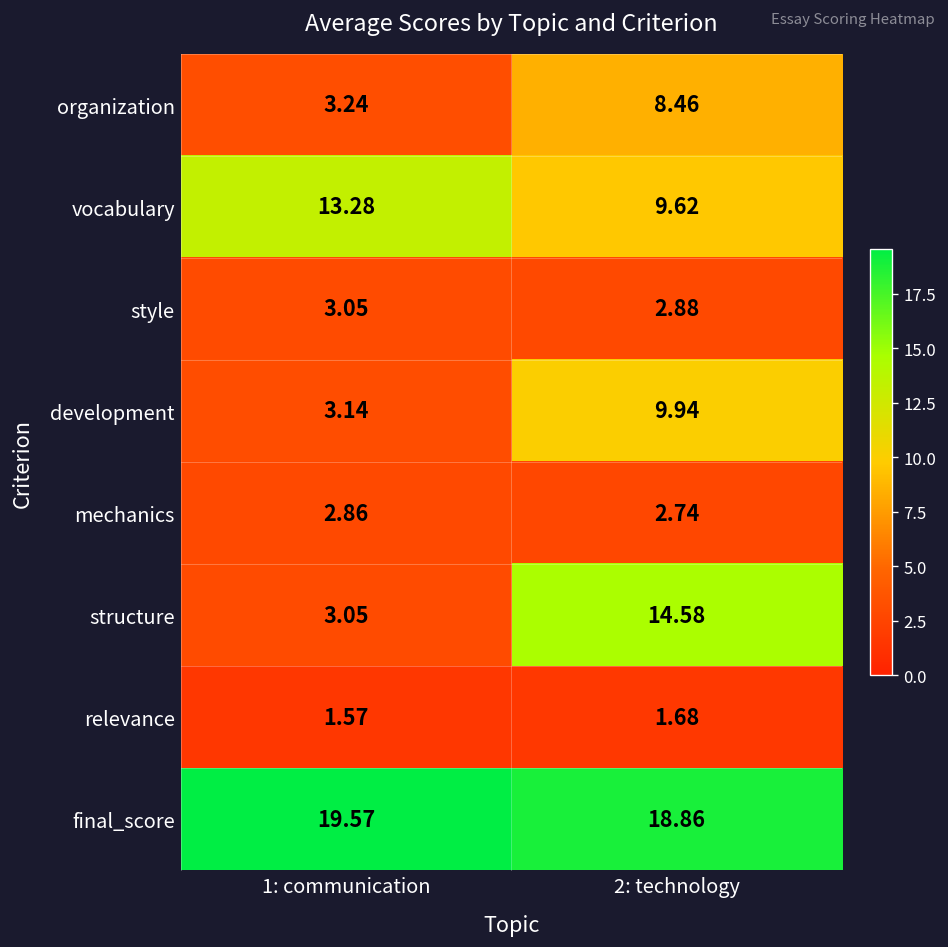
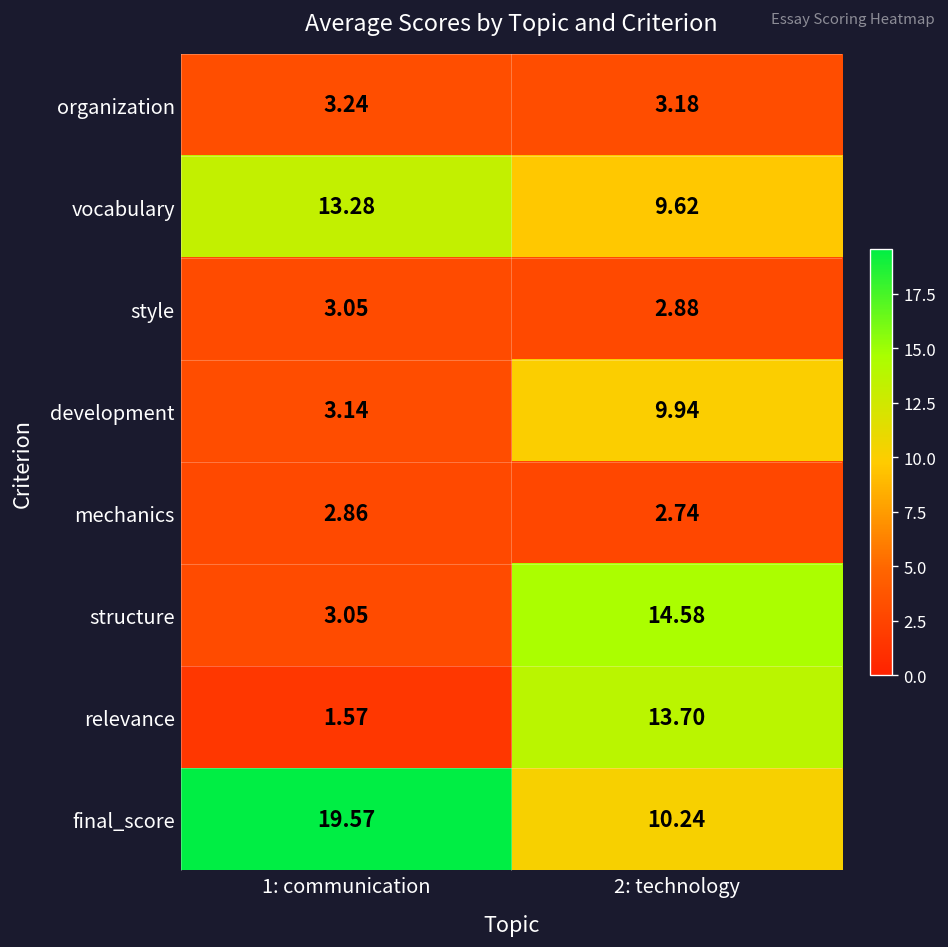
  {
    "organization": {
      "1: communication": 3.24,
-     "2: technology": 8.46
+     "2: technology": 3.18
    },
    "vocabulary": {
      "1: communication": 13.28,
      "2: technology": 9.62
    },
    "style": {
      "1: communication": 3.05,
      "2: technology": 2.88
    },
    "development": {
      "1: communication": 3.14,
      "2: technology": 9.94
    },
    "mechanics": {
      "1: communication": 2.86,
      "2: technology": 2.74
    },
    "structure": {
      "1: communication": 3.05,
      "2: technology": 14.58
    },
    "relevance": {
      "1: communication": 1.57,
-     "2: technology": 1.68
+     "2: technology": 13.70
    },
    "final_score": {
      "1: communication": 19.57,
-     "2: technology": 18.86
+     "2: technology": 10.24
    }
  }
